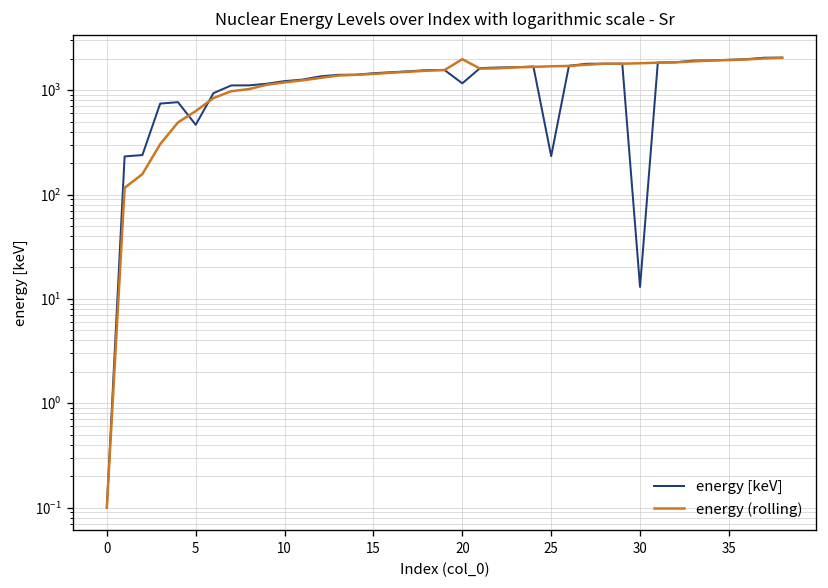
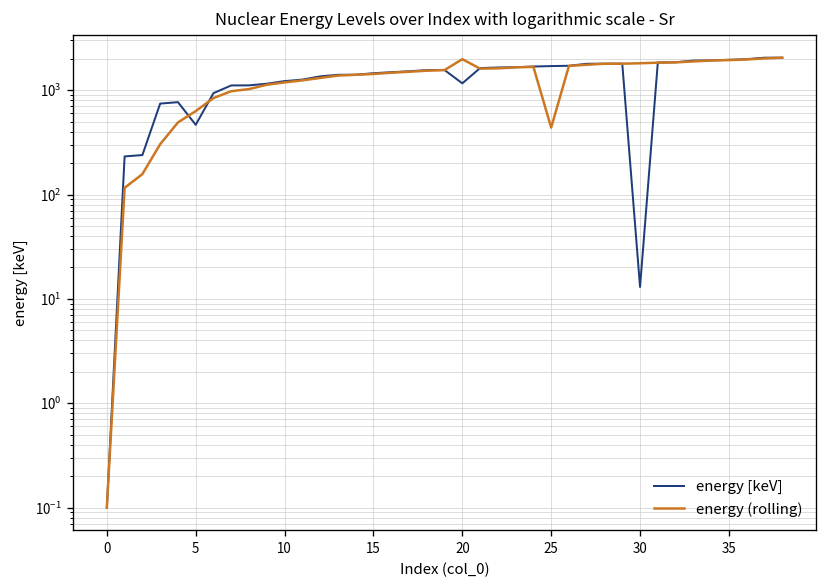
  {
    "energy [keV]": {
      "5": 500,
      "20": 1200,
-     "25": 230,
+     "25": 1700,
      "30": 13
    },
    "energy (rolling)": {
      "5": 600,
      "20": 2000,
-     "25": 1700,
+     "25": 400,
      "30": 1800
    }
  }
